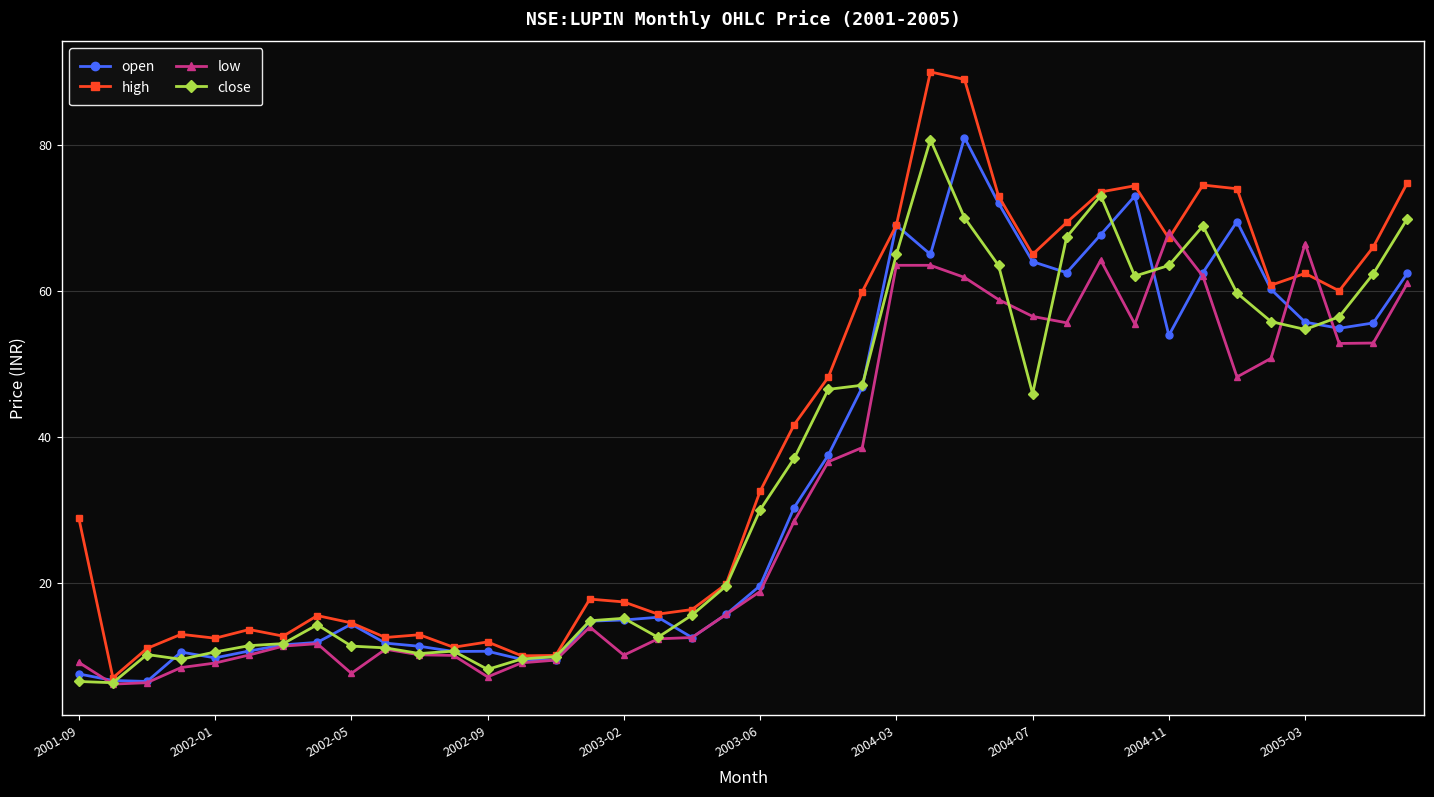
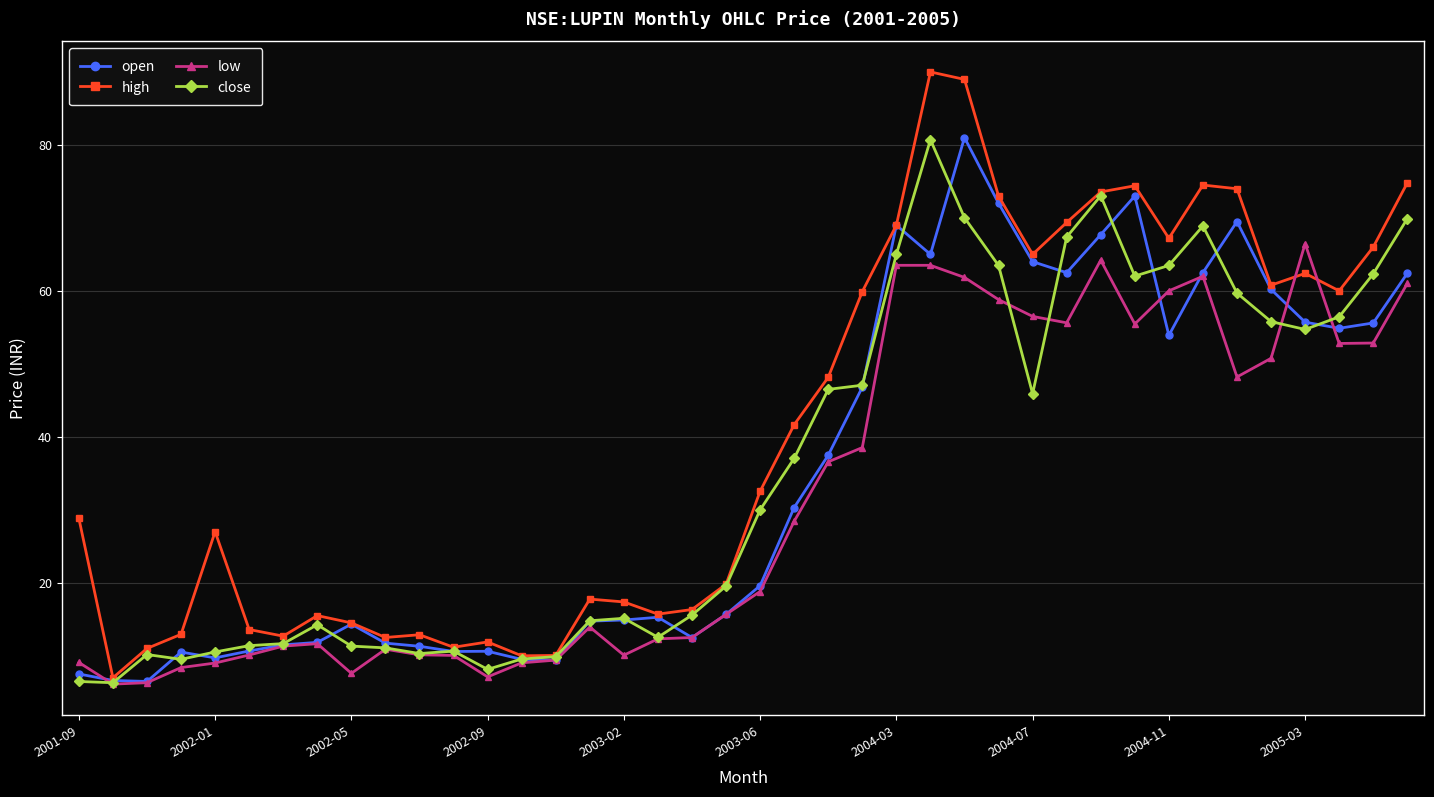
  {
    "open": {
      "2001-09": 8,
      "2002-01": 10,
      "2002-09": 11,
      "2003-06": 20,
      "2004-07": 64,
      "2004-11": 54,
      "2005-03": 56
    },
    "high": {
      "2001-09": 29,
-     "2002-01": 12,
+     "2002-01": 27,
      "2002-09": 12,
      "2003-02": 17,
      "2003-06": 33,
      "2004-07": 65,
      "2004-11": 67,
      "2005-03": 62
    },
    "low": {
      "2001-09": 9,
      "2002-01": 9,
      "2002-05": 8,
      "2002-09": 7,
      "2003-02": 10,
      "2003-06": 19,
      "2004-03": 64,
      "2004-07": 57,
-     "2004-11": 68,
+     "2004-11": 60,
      "2005-03": 66
    },
    "close": {
      "2001-09": 6,
      "2002-01": 11,
      "2002-05": 11,
      "2002-09": 8,
      "2003-06": 30,
      "2004-03": 65,
      "2004-07": 46,
      "2004-11": 63,
      "2005-03": 55
    }
  }
